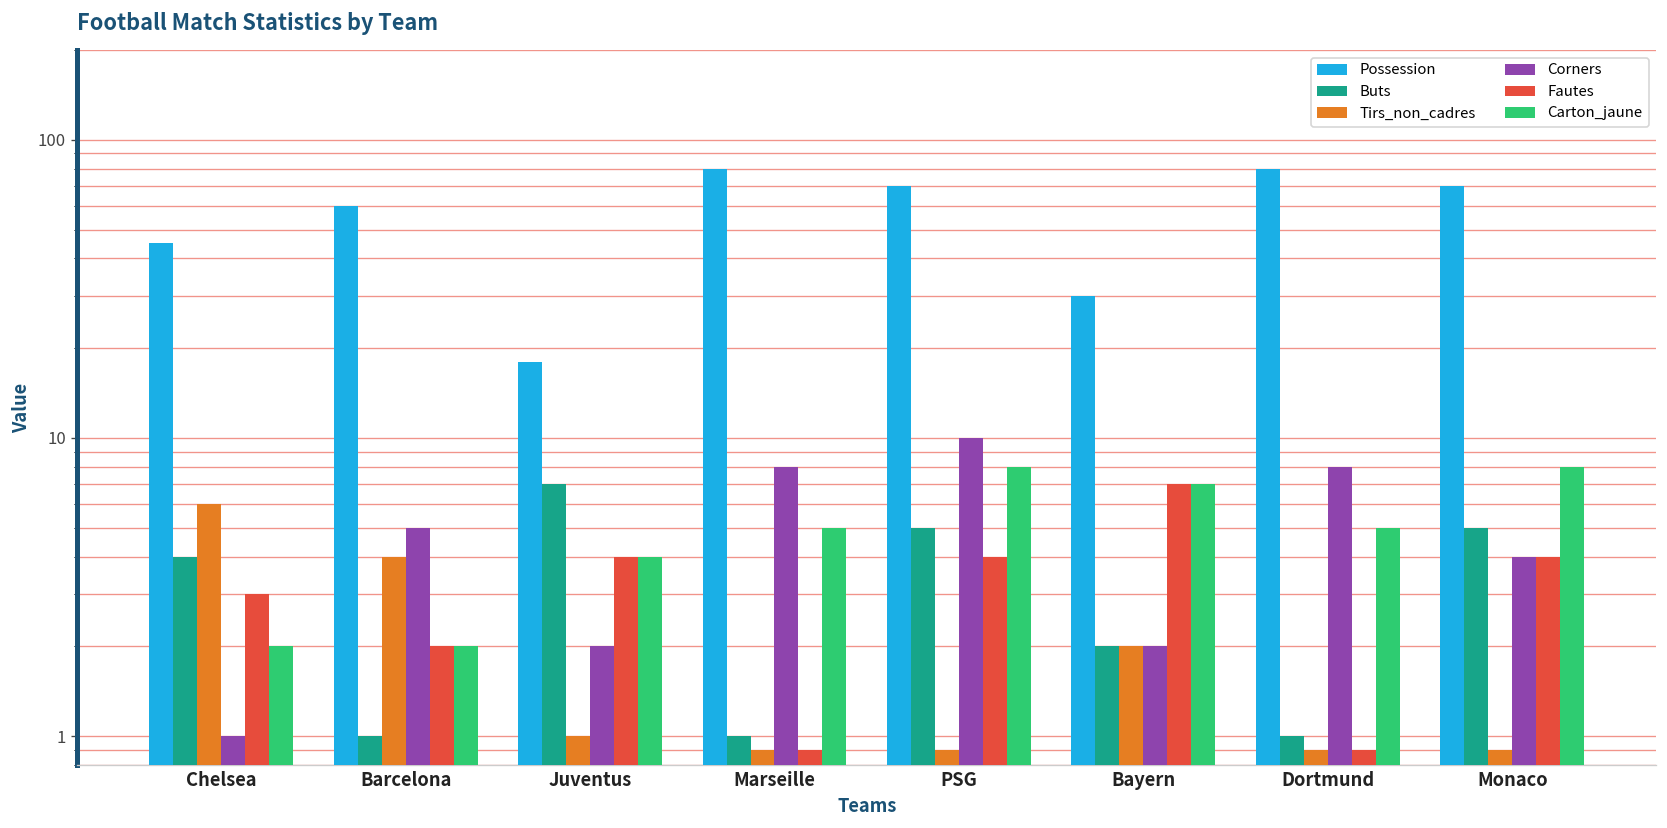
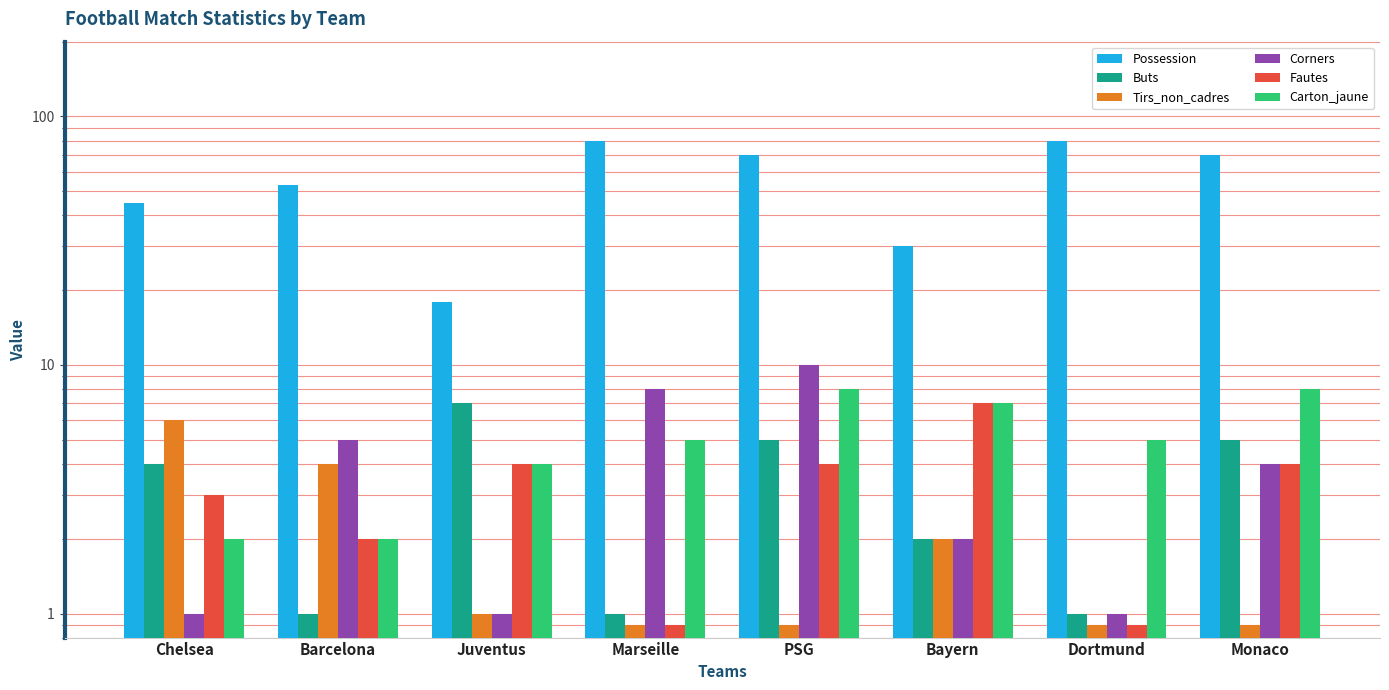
  {
    "Possession": {
      "Chelsea": 45,
-     "Barcelona": 60,
+     "Barcelona": 53,
      "Juventus": 18,
      "Marseille": 80,
      "PSG": 70,
      "Bayern": 30,
      "Dortmund": 80,
      "Monaco": 70
    },
    "Corners": {
      "Chelsea": 1,
      "Barcelona": 5,
-     "Juventus": 2,
+     "Juventus": 1,
      "Marseille": 8,
      "PSG": 10,
      "Bayern": 2,
-     "Dortmund": 8,
+     "Dortmund": 1,
      "Monaco": 4
    }
  }
